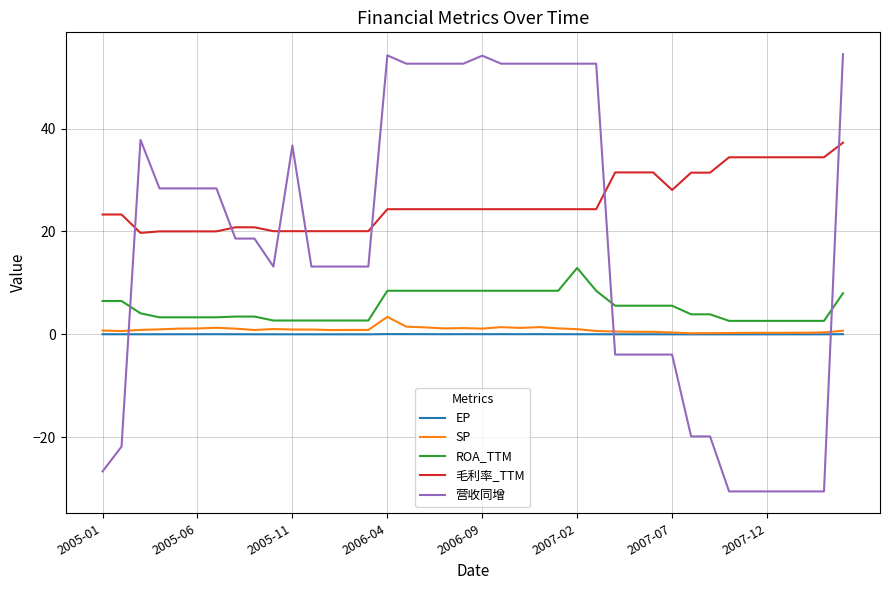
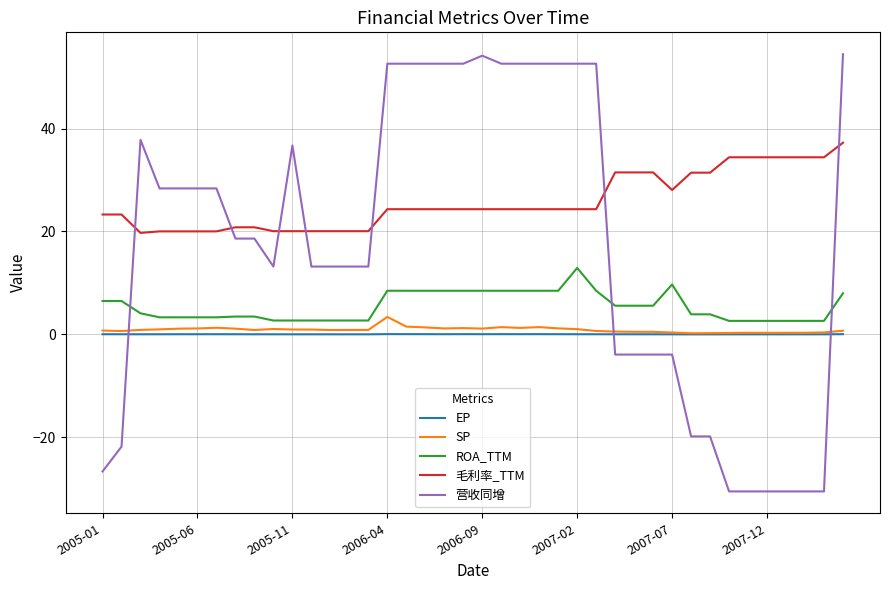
  {
    "EP": {
      "2005-01": 0,
      "2005-06": 0,
      "2005-11": 0,
      "2006-04": 0,
      "2006-09": 0,
      "2007-02": 0
    },
    "SP": {
      "2005-01": 1,
      "2005-06": 1,
      "2005-11": 1,
      "2006-04": 3,
      "2006-09": 1,
      "2007-02": 1
    },
    "ROA_TTM": {
      "2005-01": 6,
      "2005-06": 3,
      "2005-11": 3,
      "2006-04": 8,
      "2006-09": 8,
      "2007-02": 13,
-     "2007-07": 6,
+     "2007-07": 10,
      "2007-12": 3
    },
    "毛利率_TTM": {
      "2005-01": 23,
      "2005-06": 20,
      "2005-11": 20,
      "2006-04": 24,
      "2006-09": 24,
      "2007-02": 24,
      "2007-07": 28,
      "2007-12": 34
    },
    "营收同增": {
      "2005-01": -27,
      "2005-06": 28,
      "2005-11": 37,
-     "2006-04": 54,
+     "2006-04": 53,
      "2006-09": 54,
      "2007-02": 53,
      "2007-07": -4,
      "2007-12": -30
    }
  }
